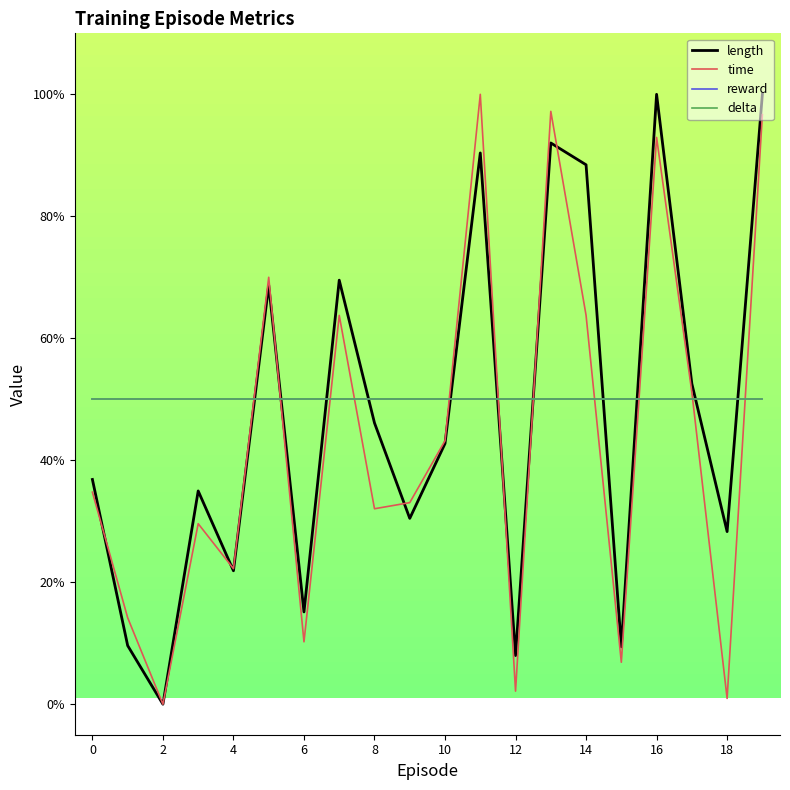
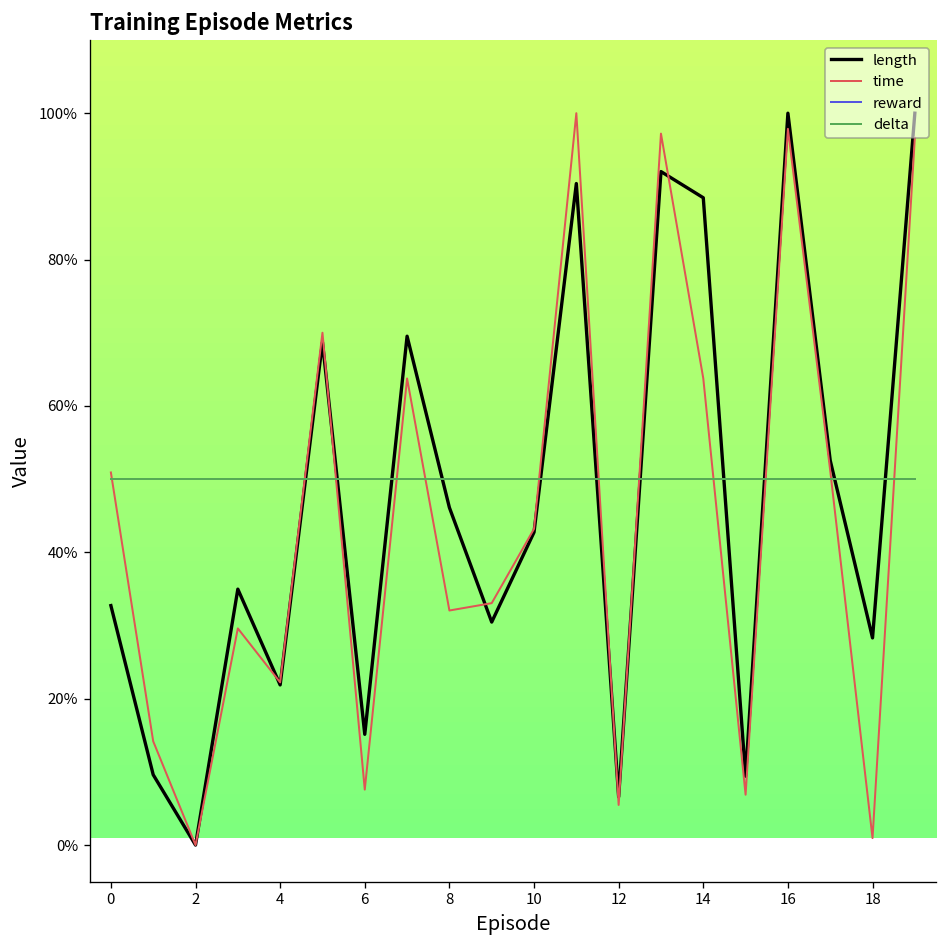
  {
    "length": {
-     "0": "37%",
+     "0": "33%",
      "6": "15%",
      "8": "46%",
      "10": "43%",
-     "12": "8%",
+     "12": "7%",
      "14": "88%",
      "16": "100%",
      "18": "28%"
    },
    "time": {
-     "0": "35%",
-     "6": "10%",
+     "0": "51%",
+     "6": "8%",
      "8": "32%",
      "10": "43%",
-     "12": "2%",
+     "12": "5%",
      "14": "64%",
-     "16": "93%",
+     "16": "98%",
      "18": "1%"
    },
    "delta": {
      "0": "50%",
      "2": "50%",
      "4": "50%",
      "6": "50%",
      "8": "50%",
      "10": "50%",
      "12": "50%",
      "14": "50%",
      "16": "50%",
      "18": "50%"
    }
  }
